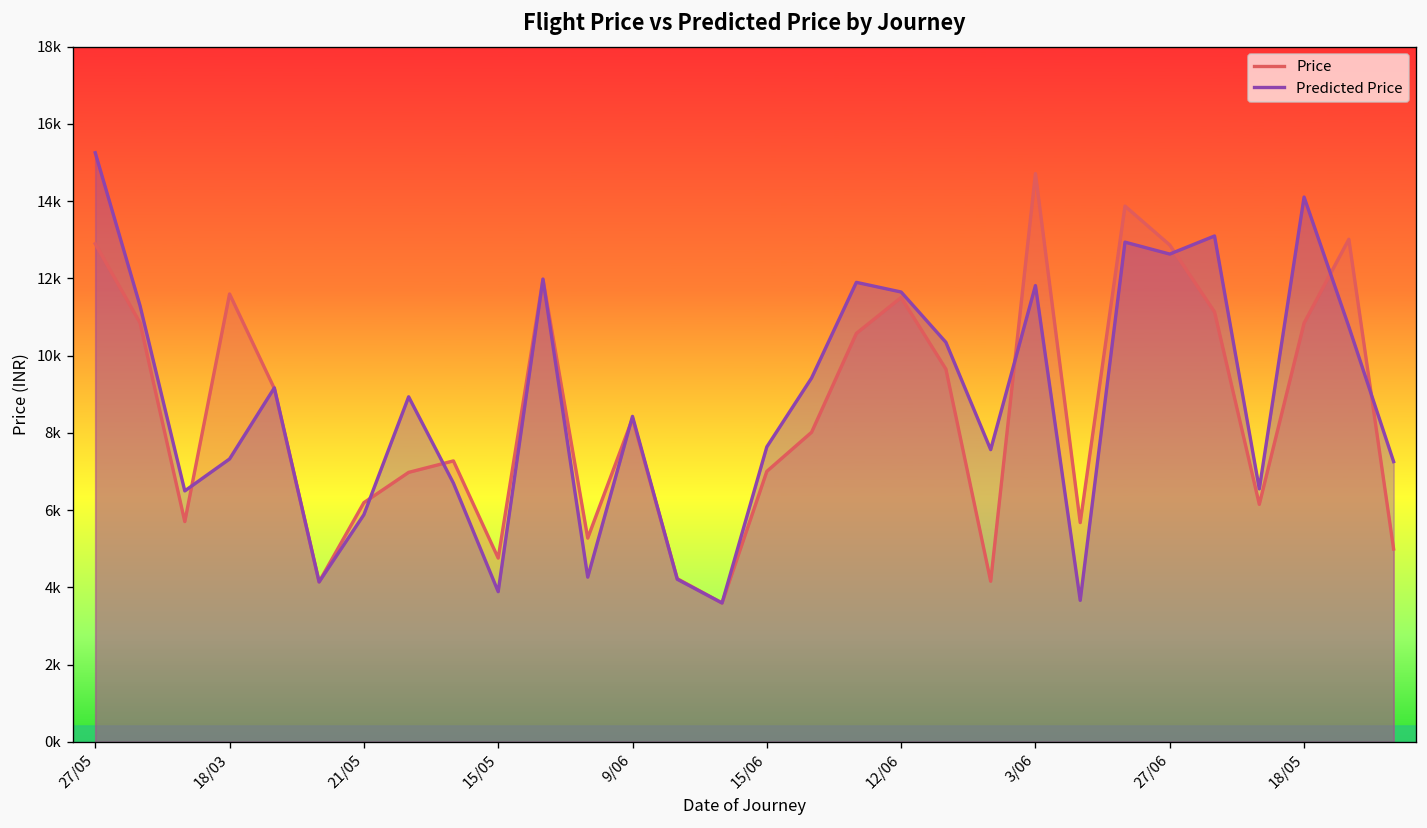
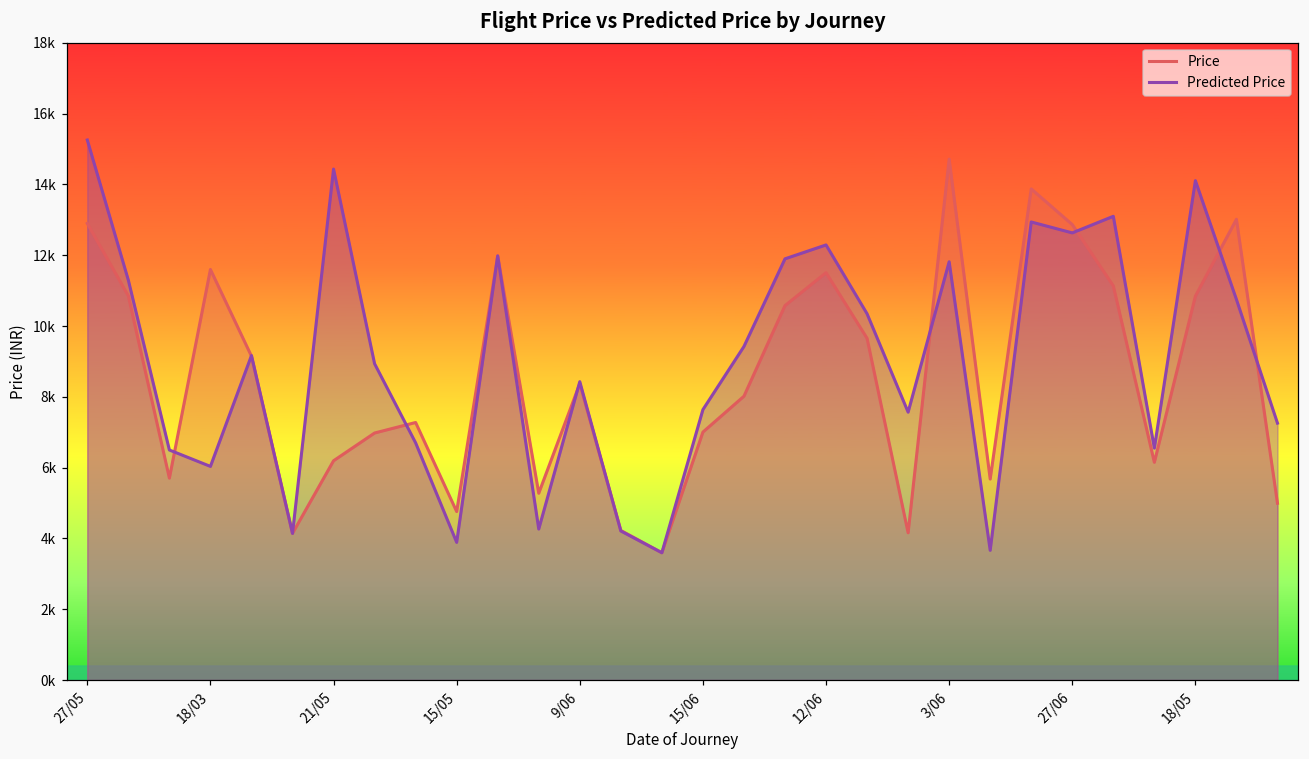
  {
    "Price": {
      "18/03": 11600,
      "21/05": 6200,
      "15/05": 4800,
      "12/06": 11500,
      "27/06": 12900
    },
    "Predicted Price": {
-     "18/03": 7300,
-     "21/05": 5900,
+     "18/03": 6000,
+     "21/05": 14400,
      "15/05": 3900,
-     "12/06": 11600,
+     "12/06": 12300,
      "27/06": 12600
    }
  }
